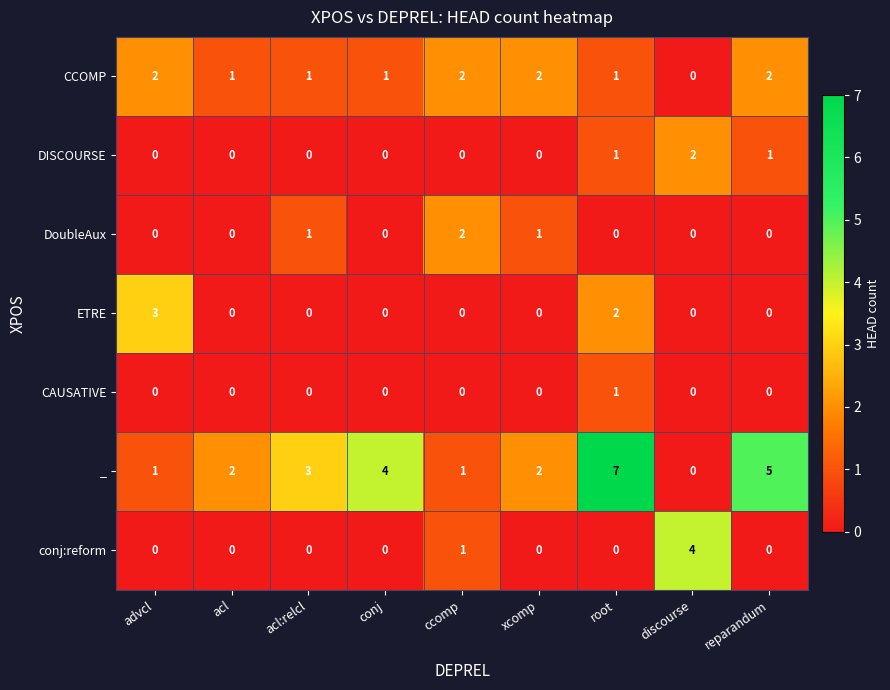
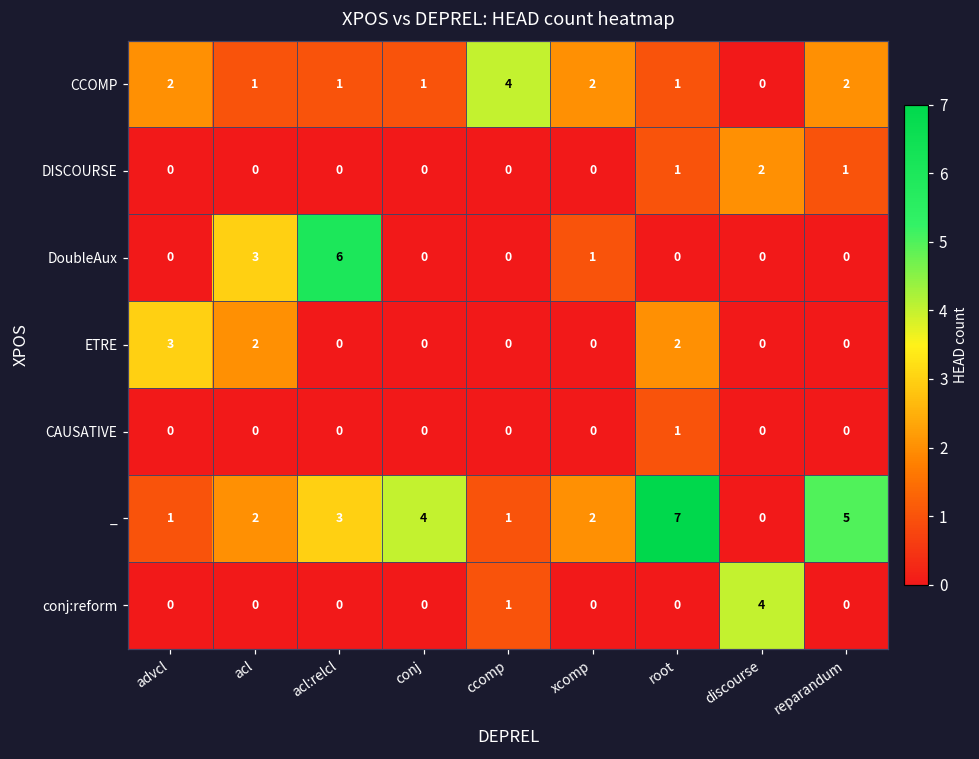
  {
    "CCOMP": {
      "advcl": 2,
      "acl": 1,
      "acl:relcl": 1,
      "conj": 1,
-     "ccomp": 2,
+     "ccomp": 4,
      "xcomp": 2,
      "root": 1,
      "discourse": 0,
      "reparandum": 2
    },
    "DISCOURSE": {
      "advcl": 0,
      "acl": 0,
      "acl:relcl": 0,
      "conj": 0,
      "ccomp": 0,
      "xcomp": 0,
      "root": 1,
      "discourse": 2,
      "reparandum": 1
    },
    "DoubleAux": {
      "advcl": 0,
-     "acl": 0,
-     "acl:relcl": 1,
+     "acl": 3,
+     "acl:relcl": 6,
      "conj": 0,
-     "ccomp": 2,
+     "ccomp": 0,
      "xcomp": 1,
      "root": 0,
      "discourse": 0,
      "reparandum": 0
    },
    "ETRE": {
      "advcl": 3,
-     "acl": 0,
+     "acl": 2,
      "acl:relcl": 0,
      "conj": 0,
      "ccomp": 0,
      "xcomp": 0,
      "root": 2,
      "discourse": 0,
      "reparandum": 0
    },
    "CAUSATIVE": {
      "advcl": 0,
      "acl": 0,
      "acl:relcl": 0,
      "conj": 0,
      "ccomp": 0,
      "xcomp": 0,
      "root": 1,
      "discourse": 0,
      "reparandum": 0
    },
    "_": {
      "advcl": 1,
      "acl": 2,
      "acl:relcl": 3,
      "conj": 4,
      "ccomp": 1,
      "xcomp": 2,
      "root": 7,
      "discourse": 0,
      "reparandum": 5
    },
    "conj:reform": {
      "advcl": 0,
      "acl": 0,
      "acl:relcl": 0,
      "conj": 0,
      "ccomp": 1,
      "xcomp": 0,
      "root": 0,
      "discourse": 4,
      "reparandum": 0
    }
  }
